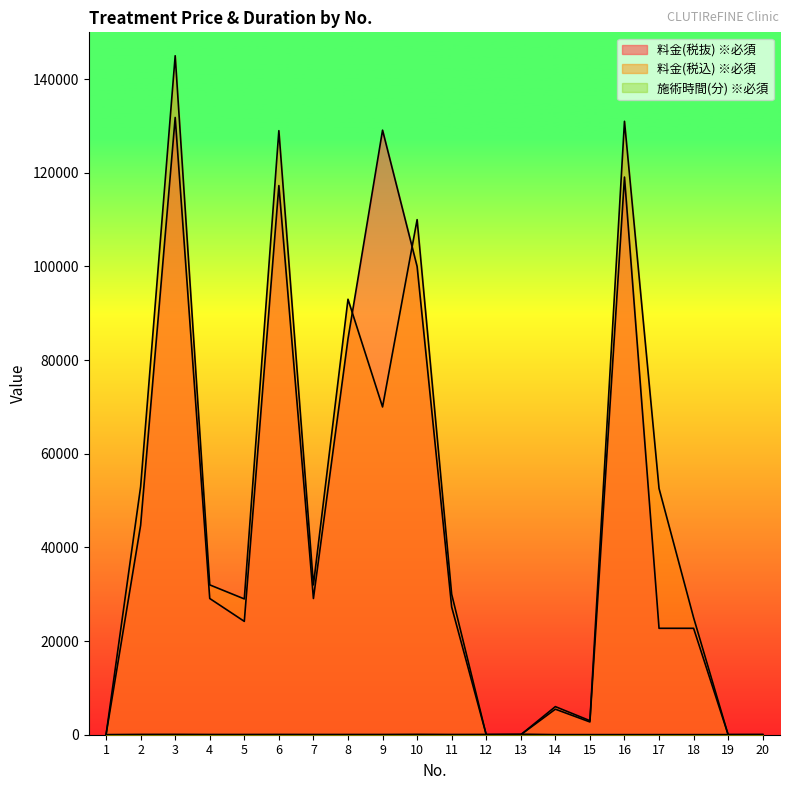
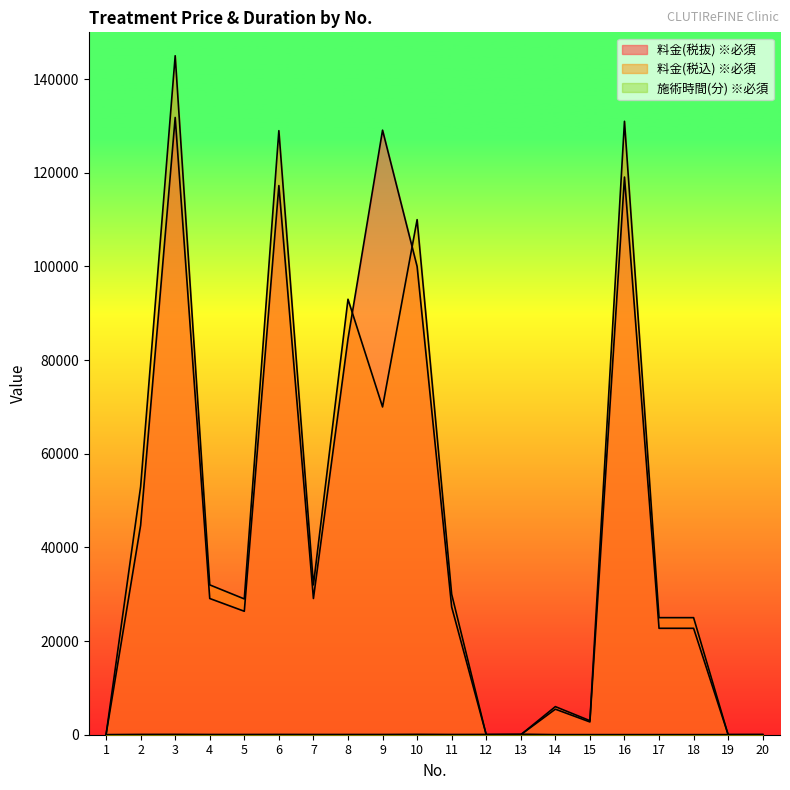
  {
    "料金(税抜) ※必須": {
      "2": 45000,
      "3": 132000,
      "4": 29000,
-     "5": 24000,
+     "5": 26000,
      "6": 117000,
      "7": 29000,
      "8": 85000,
      "9": 129000,
      "10": 100000,
      "11": 27000,
      "14": 5000,
      "16": 119000,
      "17": 23000,
      "18": 23000
    },
    "料金(税込) ※必須": {
      "2": 53000,
      "3": 145000,
      "4": 32000,
      "5": 29000,
      "6": 129000,
      "7": 32000,
      "8": 93000,
      "9": 70000,
      "10": 110000,
      "11": 30000,
      "14": 6000,
      "16": 131000,
-     "17": 53000,
+     "17": 25000,
      "18": 25000
    },
    "施術時間(分) ※必須": {
      "2": 0,
      "3": 0,
      "4": 0,
      "5": 0,
      "6": 0,
      "7": 0,
      "8": 0,
      "9": 0,
      "10": 0,
      "11": 0,
      "14": 0,
      "15": 0,
      "16": 0,
      "17": 0,
      "18": 0
    }
  }
